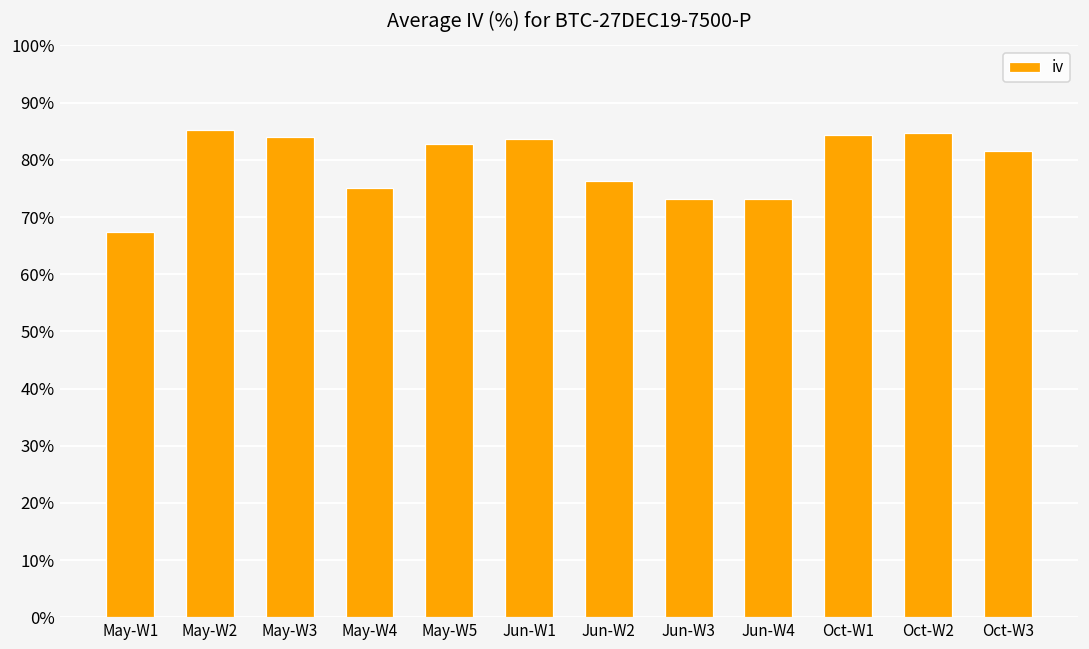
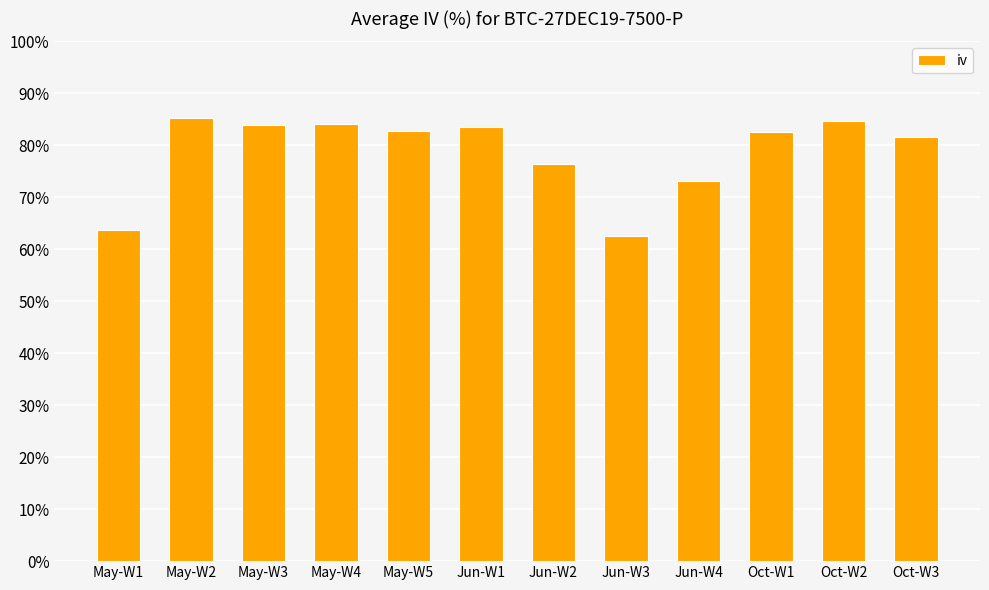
  {
-   "May-W1": "67%",
+   "May-W1": "64%",
    "May-W2": "85%",
    "May-W3": "84%",
-   "May-W4": "75%",
+   "May-W4": "84%",
    "May-W5": "83%",
    "Jun-W1": "84%",
    "Jun-W2": "76%",
-   "Jun-W3": "73%",
+   "Jun-W3": "63%",
    "Jun-W4": "73%",
-   "Oct-W1": "84%",
+   "Oct-W1": "82%",
    "Oct-W2": "85%",
    "Oct-W3": "82%"
  }
